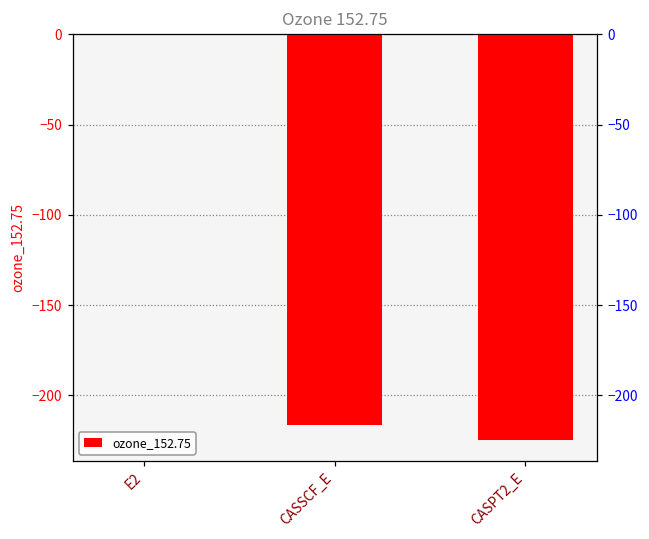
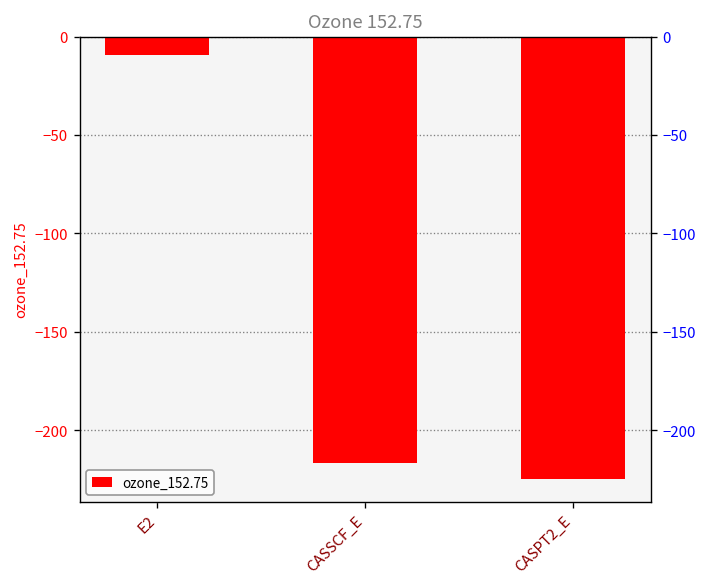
  {
-   "E2": -1,
+   "E2": -9,
    "CASSCF_E": -217,
    "CASPT2_E": -225
  }
